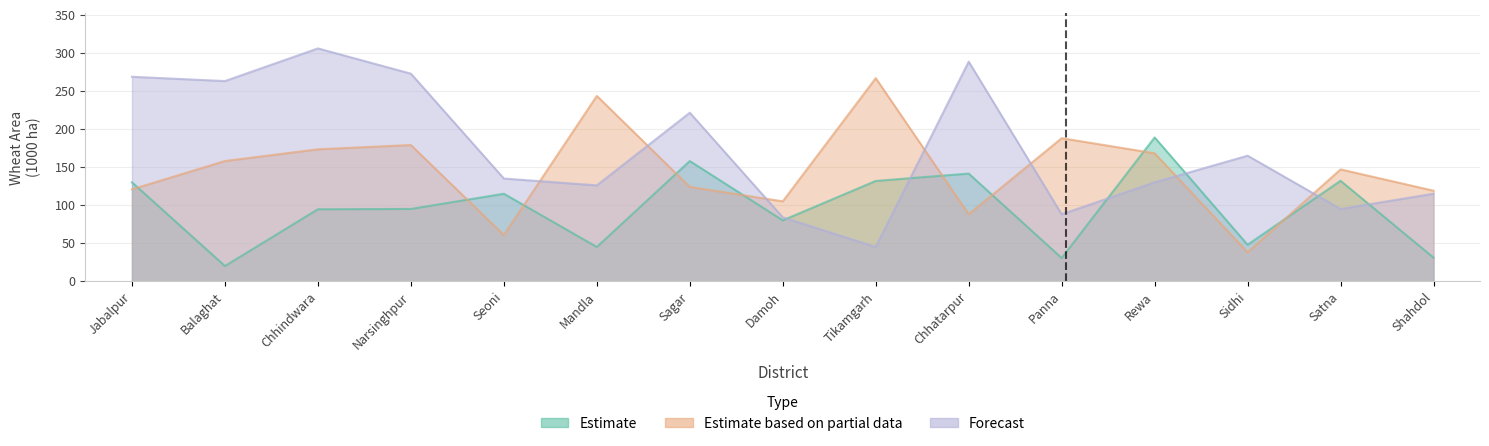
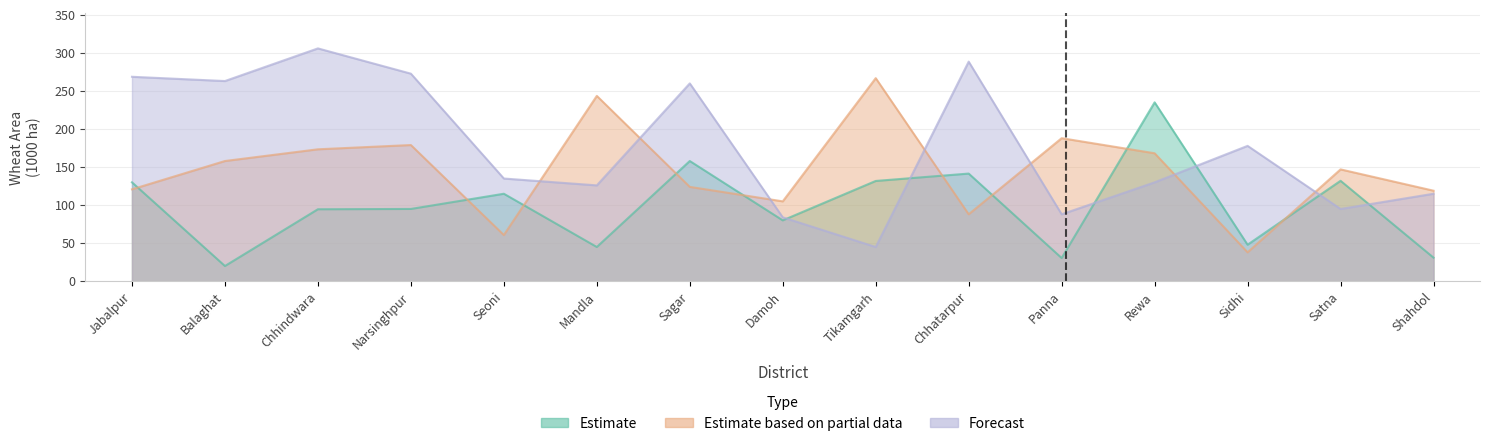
  {
    "Estimate": {
      "Jabalpur": 130,
      "Balaghat": 20,
      "Chhindwara": 90,
      "Narsinghpur": 100,
      "Seoni": 120,
      "Mandla": 50,
      "Sagar": 160,
      "Damoh": 80,
      "Tikamgarh": 130,
      "Chhatarpur": 140,
      "Panna": 30,
-     "Rewa": 190,
+     "Rewa": 240,
      "Sidhi": 50,
      "Satna": 130,
      "Shahdol": 30
    },
    "Estimate based on partial data": {
      "Jabalpur": 120,
      "Balaghat": 160,
      "Chhindwara": 170,
      "Narsinghpur": 180,
      "Seoni": 60,
      "Mandla": 240,
      "Sagar": 120,
      "Damoh": 110,
      "Tikamgarh": 270,
      "Chhatarpur": 90,
      "Panna": 190,
      "Rewa": 170,
      "Sidhi": 40,
      "Satna": 150,
      "Shahdol": 120
    },
    "Forecast": {
      "Jabalpur": 270,
      "Balaghat": 260,
      "Chhindwara": 310,
      "Narsinghpur": 270,
      "Seoni": 140,
      "Mandla": 130,
-     "Sagar": 220,
+     "Sagar": 260,
      "Damoh": 80,
      "Tikamgarh": 50,
      "Chhatarpur": 290,
      "Panna": 90,
      "Rewa": 130,
-     "Sidhi": 170,
+     "Sidhi": 180,
      "Satna": 100,
      "Shahdol": 120
    }
  }
